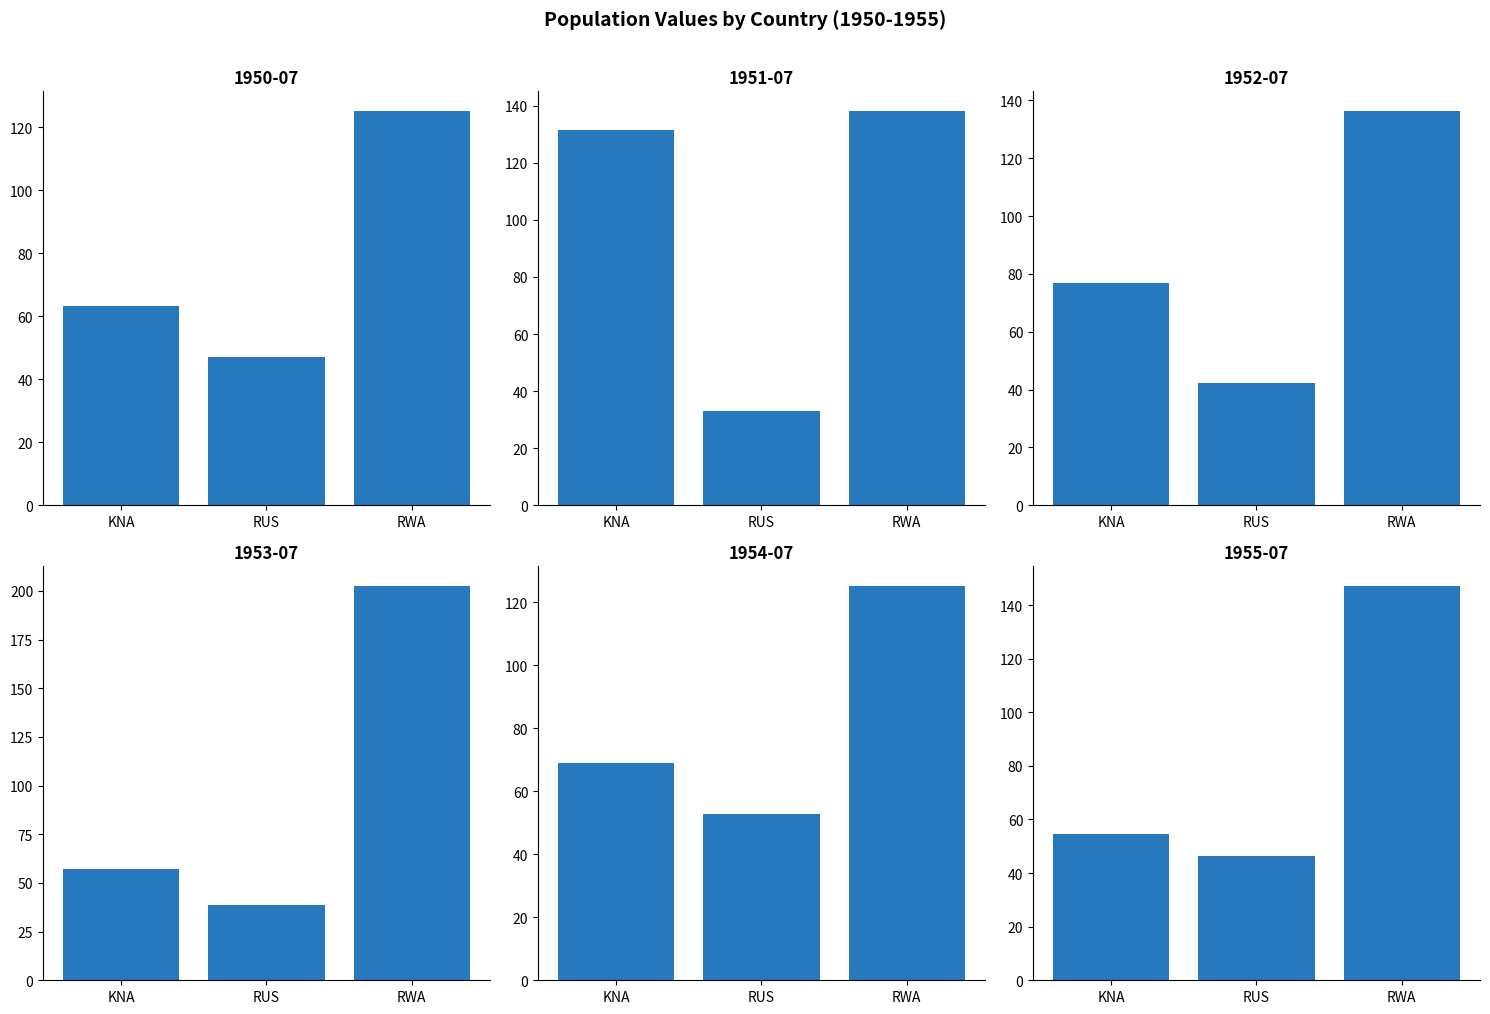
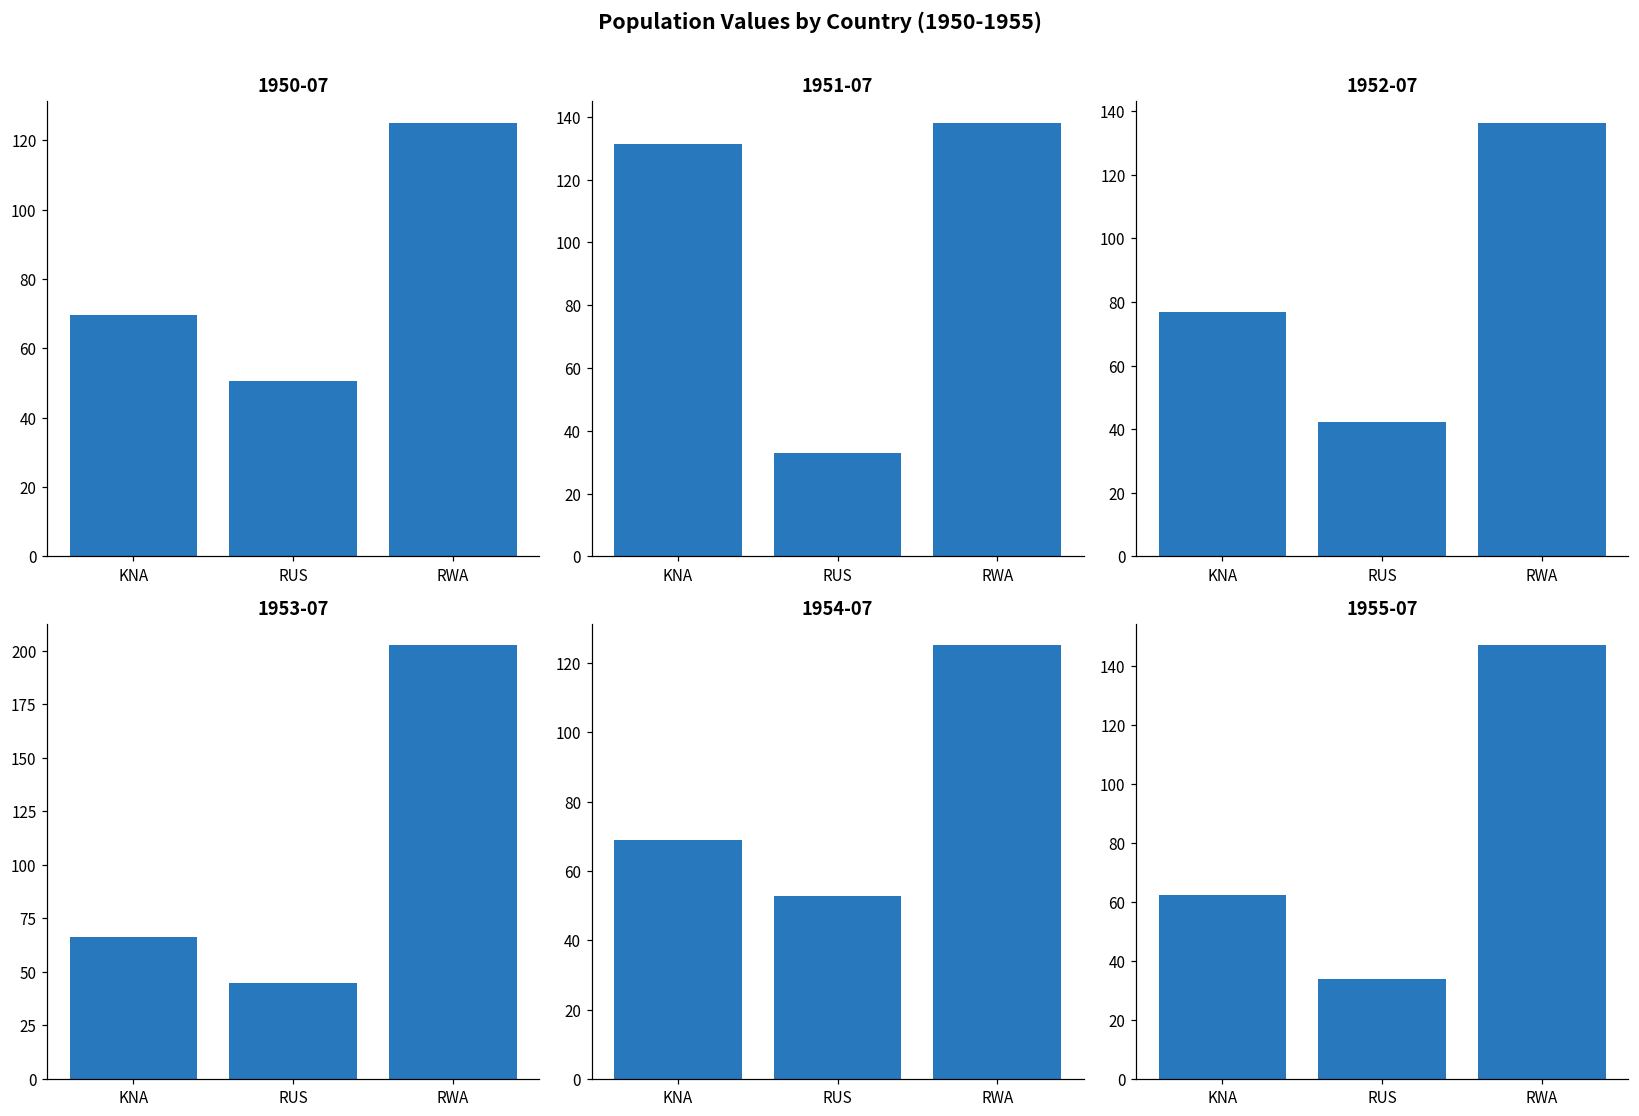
  {
    "1950-07": {
-     "KNA": 63,
-     "RUS": 47,
+     "KNA": 69,
+     "RUS": 50,
      "RWA": 125
    },
    "1951-07": {
      "KNA": 131,
      "RUS": 33,
      "RWA": 138
    },
    "1952-07": {
      "KNA": 77,
      "RUS": 42,
      "RWA": 136
    },
    "1953-07": {
-     "KNA": 57,
-     "RUS": 39,
+     "KNA": 66,
+     "RUS": 45,
      "RWA": 202
    },
    "1954-07": {
      "KNA": 69,
      "RUS": 53,
      "RWA": 125
    },
    "1955-07": {
-     "KNA": 54,
-     "RUS": 46,
+     "KNA": 63,
+     "RUS": 34,
      "RWA": 147
    }
  }
